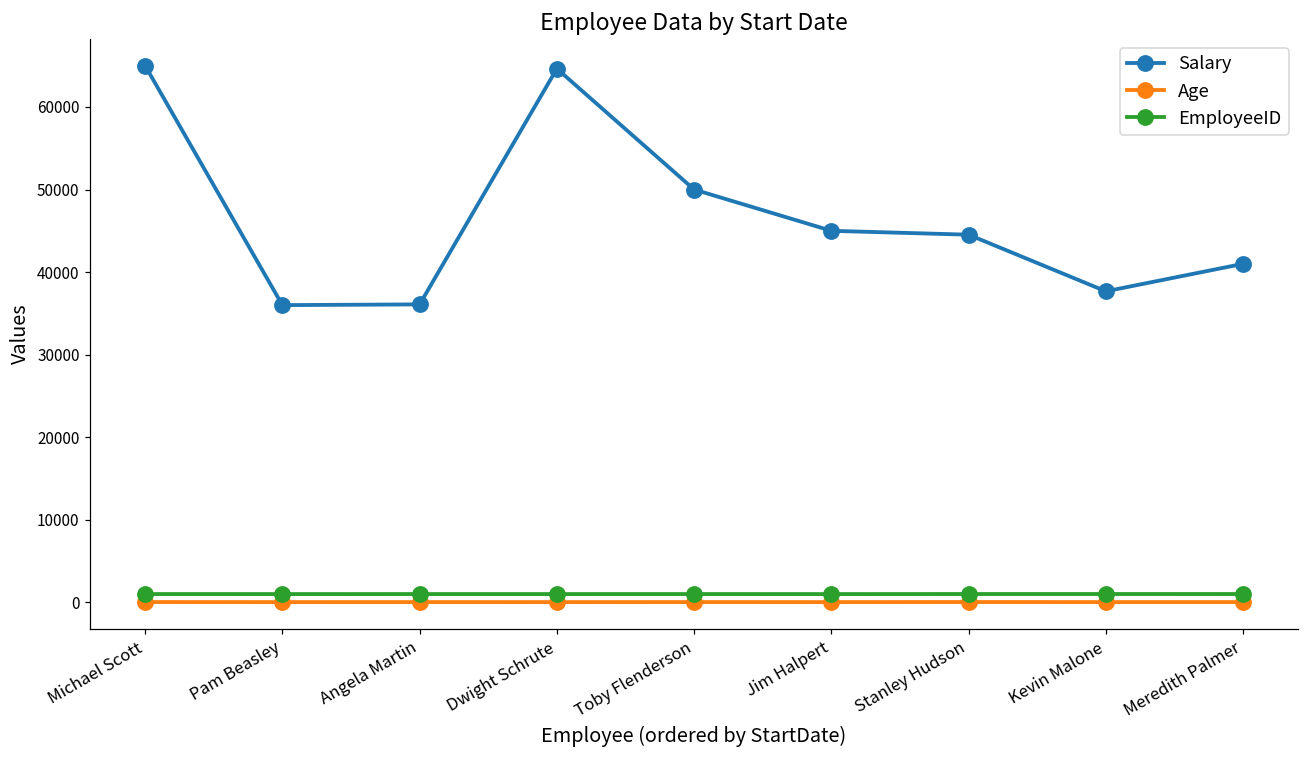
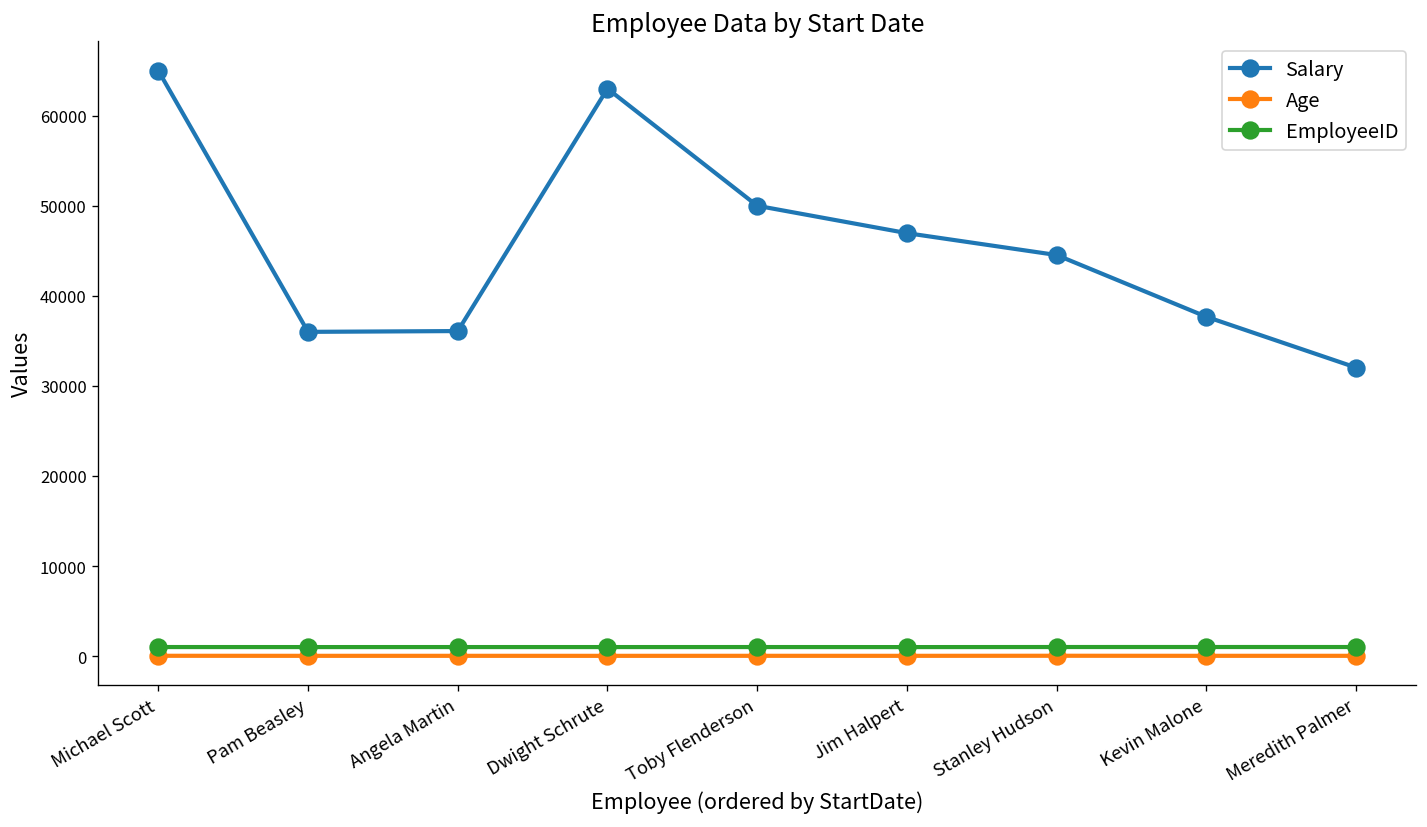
  {
    "Salary": {
      "Michael Scott": 65000,
      "Pam Beasley": 36000,
      "Angela Martin": 36000,
-     "Dwight Schrute": 65000,
+     "Dwight Schrute": 63000,
      "Toby Flenderson": 50000,
-     "Jim Halpert": 45000,
+     "Jim Halpert": 47000,
      "Stanley Hudson": 45000,
      "Kevin Malone": 38000,
-     "Meredith Palmer": 41000
+     "Meredith Palmer": 32000
    },
    "Age": {
      "Michael Scott": 0,
      "Pam Beasley": 0,
      "Angela Martin": 0,
      "Dwight Schrute": 0,
      "Toby Flenderson": 0,
      "Jim Halpert": 0,
      "Stanley Hudson": 0,
      "Kevin Malone": 0,
      "Meredith Palmer": 0
    },
    "EmployeeID": {
      "Michael Scott": 1000,
      "Pam Beasley": 1000,
      "Angela Martin": 1000,
      "Dwight Schrute": 1000,
      "Toby Flenderson": 1000,
      "Jim Halpert": 1000,
      "Stanley Hudson": 1000,
      "Kevin Malone": 1000,
      "Meredith Palmer": 1000
    }
  }
